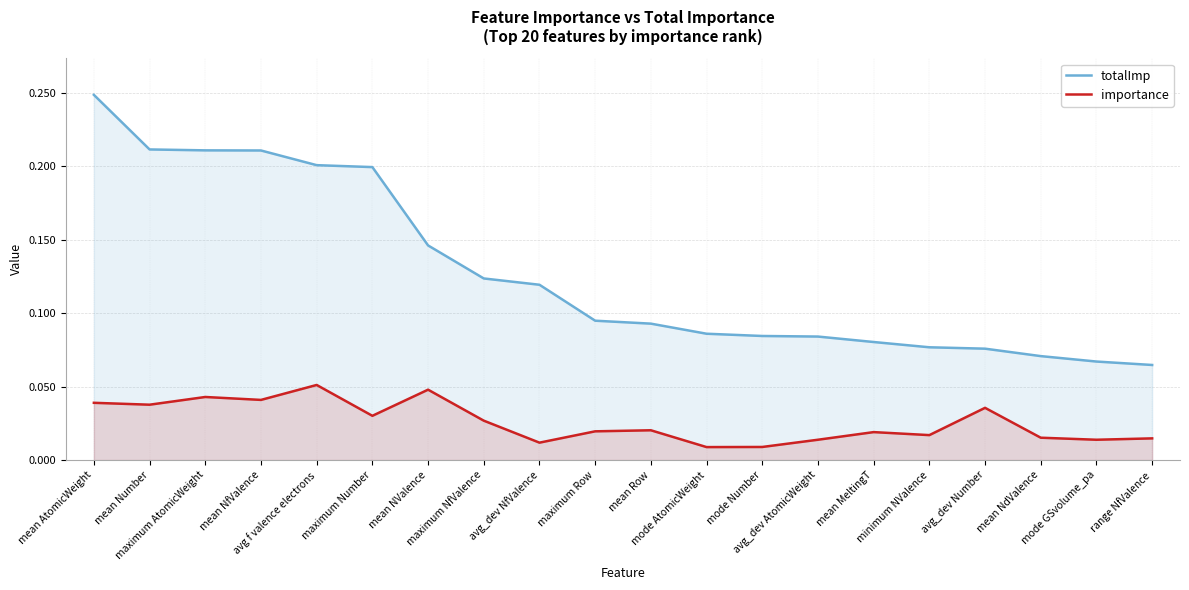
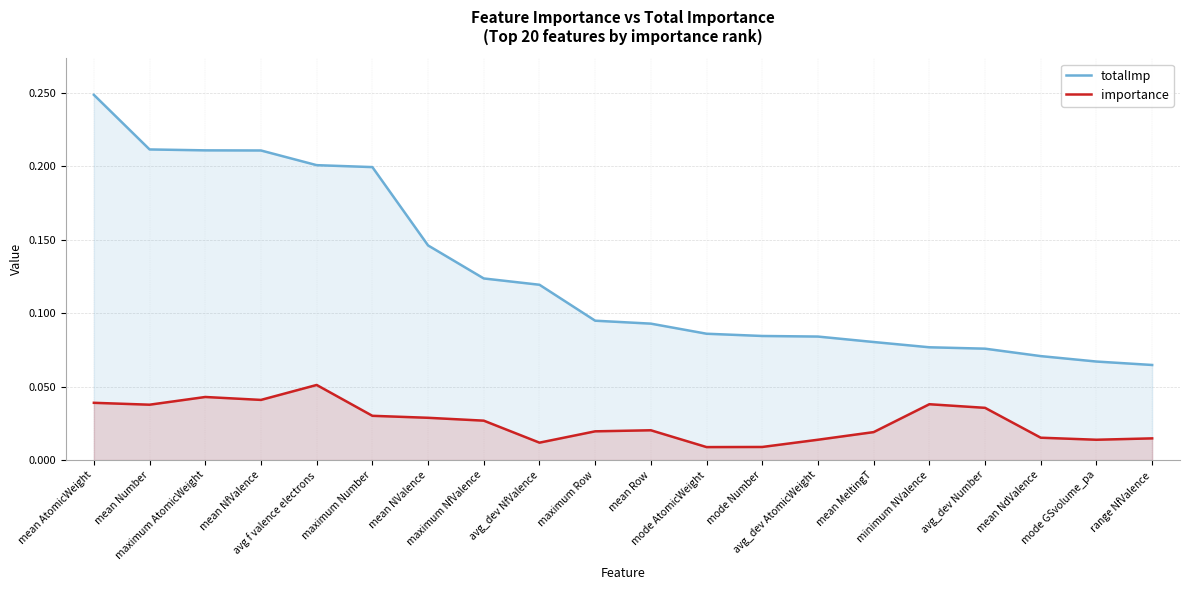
  {
    "totalImp": {
      "mean AtomicWeight": 0.249,
      "mean Number": 0.211,
      "maximum AtomicWeight": 0.211,
      "mean NfValence": 0.211,
      "avg f valence electrons": 0.201,
      "maximum Number": 0.199,
      "mean NValence": 0.146,
      "maximum NfValence": 0.124,
      "avg_dev NfValence": 0.119,
      "maximum Row": 0.095,
      "mean Row": 0.093,
      "mode AtomicWeight": 0.086,
      "mode Number": 0.084,
      "avg_dev AtomicWeight": 0.084,
      "mean MeltingT": 0.080,
      "minimum NValence": 0.077,
      "avg_dev Number": 0.076,
      "mean NdValence": 0.071,
      "mode GSvolume_pa": 0.067,
      "range NfValence": 0.065
    },
    "importance": {
      "mean AtomicWeight": 0.039,
      "mean Number": 0.038,
      "maximum AtomicWeight": 0.043,
      "mean NfValence": 0.041,
      "avg f valence electrons": 0.051,
      "maximum Number": 0.030,
-     "mean NValence": 0.048,
+     "mean NValence": 0.029,
      "maximum NfValence": 0.027,
      "avg_dev NfValence": 0.012,
      "maximum Row": 0.020,
      "mean Row": 0.020,
      "mode AtomicWeight": 0.009,
      "mode Number": 0.009,
      "avg_dev AtomicWeight": 0.014,
      "mean MeltingT": 0.019,
-     "minimum NValence": 0.017,
+     "minimum NValence": 0.038,
      "avg_dev Number": 0.036,
      "mean NdValence": 0.015,
      "mode GSvolume_pa": 0.014,
      "range NfValence": 0.015
    }
  }
